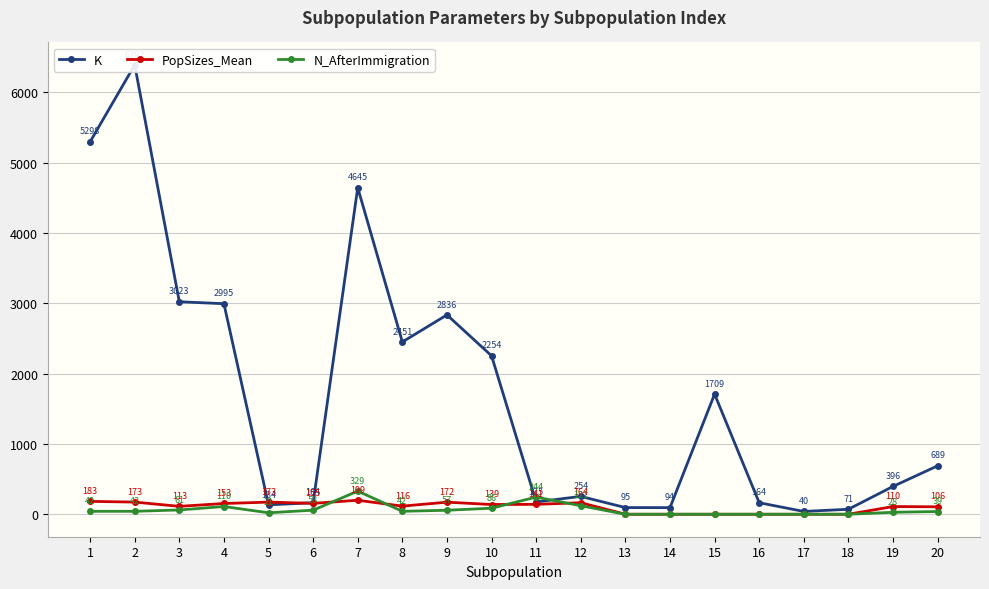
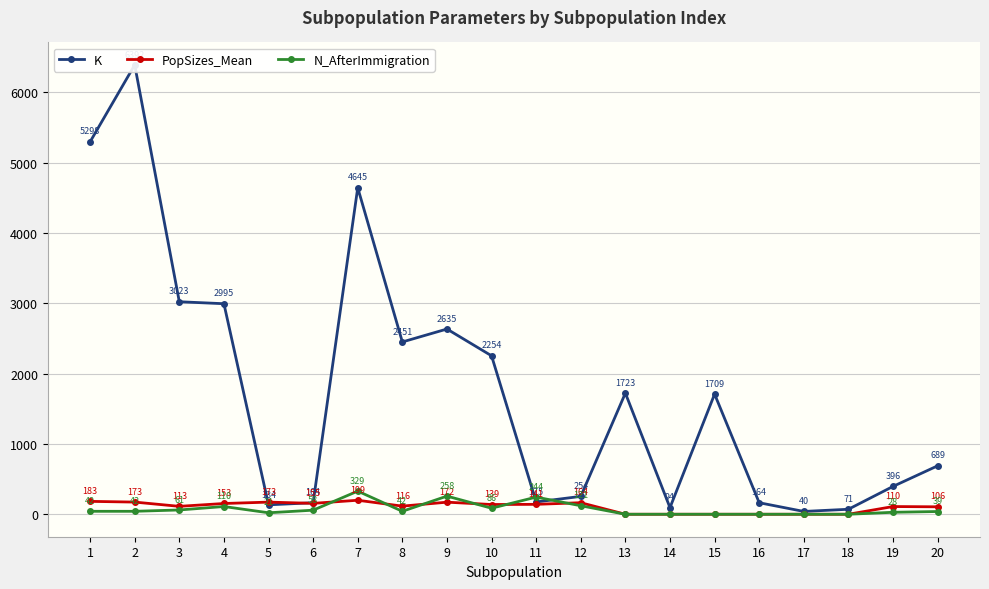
  {
    "K": {
      "1": 5298,
      "3": 3023,
      "4": 2995,
      "7": 4645,
      "8": 2451,
-     "9": 2836,
+     "9": 2635,
      "10": 2254,
-     "13": 95,
+     "13": 1723,
      "14": 94,
      "15": 1709,
      "16": 164,
      "17": 40,
      "18": 71,
      "19": 396,
      "20": 689
    },
    "PopSizes_Mean": {
      "1": 183,
      "2": 173,
      "9": 172
    },
    "N_AfterImmigration": {
      "7": 329,
-     "9": 57
+     "9": 258
    }
  }
